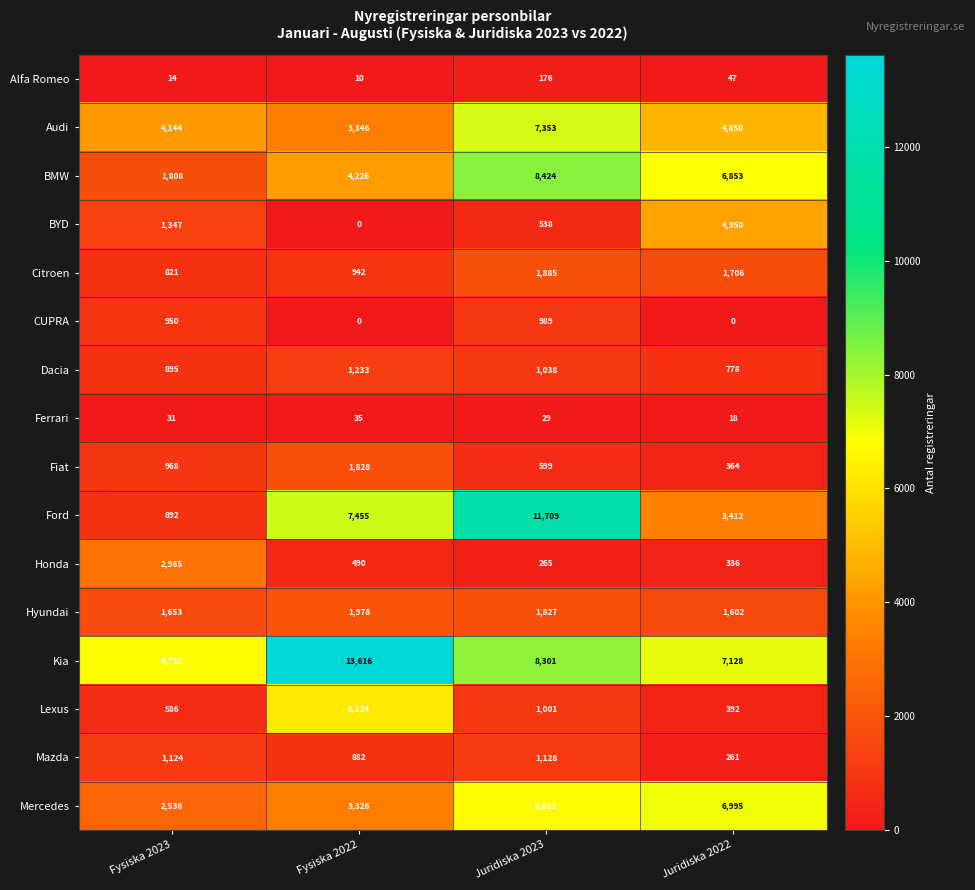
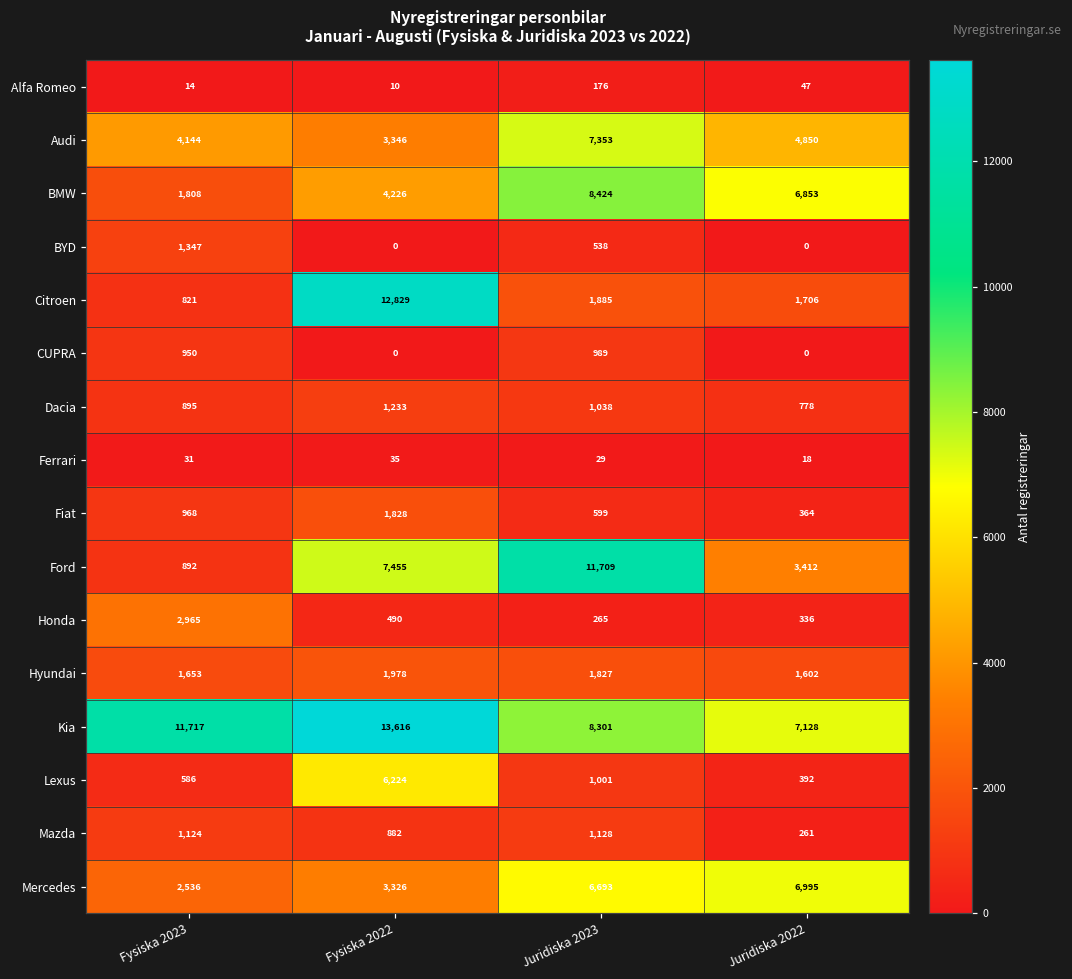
  {
    "Alfa Romeo": {
      "Fysiska 2023": "14",
      "Fysiska 2022": "10",
      "Juridiska 2023": "176",
      "Juridiska 2022": "47"
    },
    "Audi": {
      "Fysiska 2023": "4,144",
      "Fysiska 2022": "3,346",
      "Juridiska 2023": "7,353",
      "Juridiska 2022": "4,850"
    },
    "BMW": {
      "Fysiska 2023": "1,808",
      "Fysiska 2022": "4,226",
      "Juridiska 2023": "8,424",
      "Juridiska 2022": "6,853"
    },
    "BYD": {
      "Fysiska 2023": "1,347",
      "Fysiska 2022": "0",
      "Juridiska 2023": "538",
-     "Juridiska 2022": "4,350"
+     "Juridiska 2022": "0"
    },
    "Citroen": {
      "Fysiska 2023": "821",
-     "Fysiska 2022": "942",
+     "Fysiska 2022": "12,829",
      "Juridiska 2023": "1,885",
      "Juridiska 2022": "1,706"
    },
    "CUPRA": {
      "Fysiska 2023": "950",
      "Fysiska 2022": "0",
      "Juridiska 2023": "989",
      "Juridiska 2022": "0"
    },
    "Dacia": {
      "Fysiska 2023": "895",
      "Fysiska 2022": "1,233",
      "Juridiska 2023": "1,038",
      "Juridiska 2022": "778"
    },
    "Ferrari": {
      "Fysiska 2023": "31",
      "Fysiska 2022": "35",
      "Juridiska 2023": "29",
      "Juridiska 2022": "18"
    },
    "Fiat": {
      "Fysiska 2023": "968",
      "Fysiska 2022": "1,828",
      "Juridiska 2023": "599",
      "Juridiska 2022": "364"
    },
    "Ford": {
      "Fysiska 2023": "892",
      "Fysiska 2022": "7,455",
      "Juridiska 2023": "11,709",
      "Juridiska 2022": "3,412"
    },
    "Honda": {
      "Fysiska 2023": "2,965",
      "Fysiska 2022": "490",
      "Juridiska 2023": "265",
      "Juridiska 2022": "336"
    },
    "Hyundai": {
      "Fysiska 2023": "1,653",
      "Fysiska 2022": "1,978",
      "Juridiska 2023": "1,827",
      "Juridiska 2022": "1,602"
    },
    "Kia": {
-     "Fysiska 2023": "6,732",
+     "Fysiska 2023": "11,717",
      "Fysiska 2022": "13,616",
      "Juridiska 2023": "8,301",
      "Juridiska 2022": "7,128"
    },
    "Lexus": {
      "Fysiska 2023": "586",
      "Fysiska 2022": "6,224",
      "Juridiska 2023": "1,001",
      "Juridiska 2022": "392"
    },
    "Mazda": {
      "Fysiska 2023": "1,124",
      "Fysiska 2022": "882",
      "Juridiska 2023": "1,128",
      "Juridiska 2022": "261"
    },
    "Mercedes": {
      "Fysiska 2023": "2,536",
      "Fysiska 2022": "3,326",
      "Juridiska 2023": "6,693",
      "Juridiska 2022": "6,995"
    }
  }
